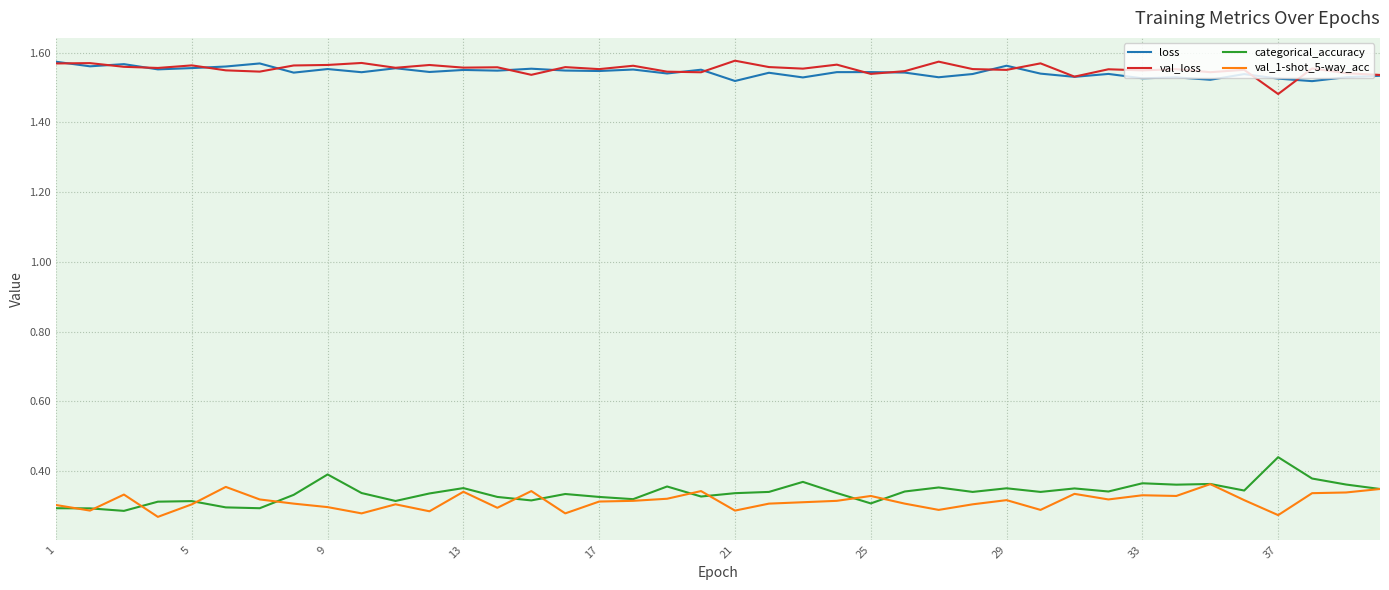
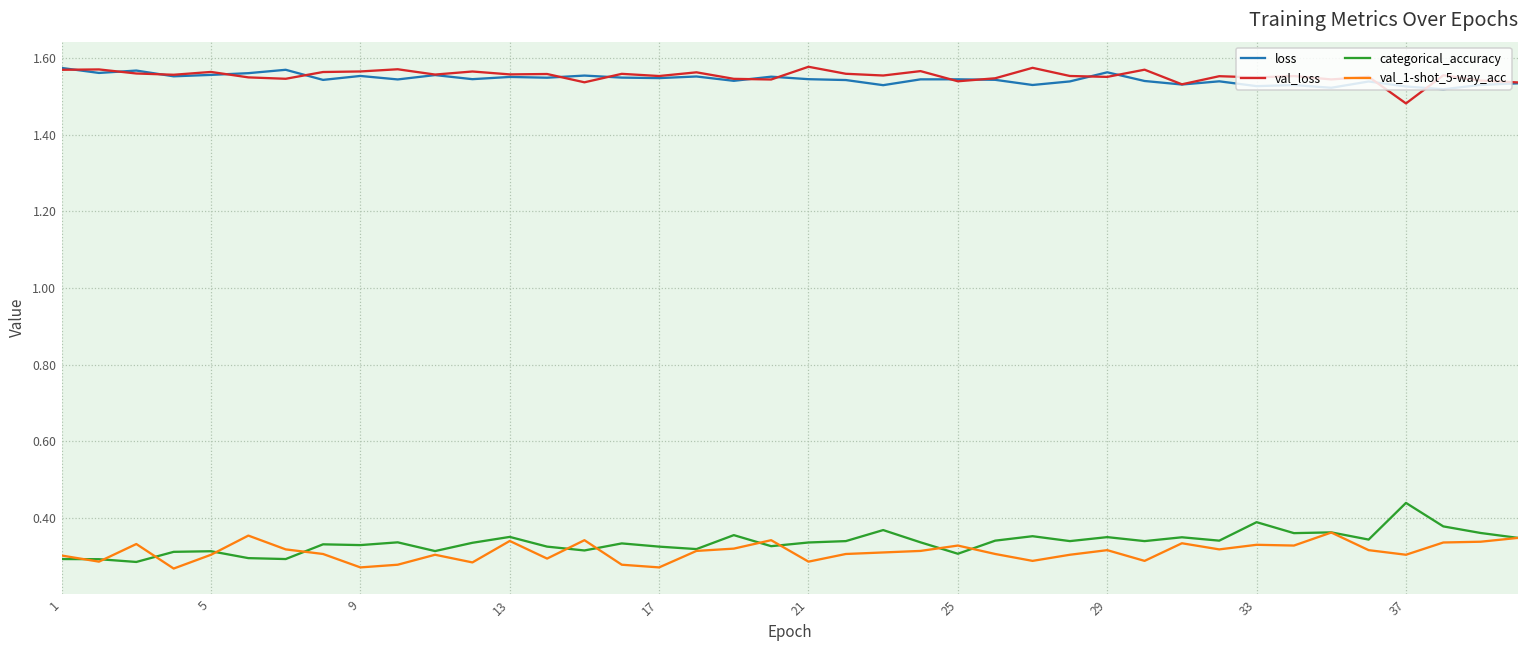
  {
    "loss": {
      "5": 1.56,
      "9": 1.55,
-     "21": 1.52,
+     "21": 1.54,
      "29": 1.56,
      "33": 1.53,
      "37": 1.53
    },
    "val_loss": {
      "5": 1.56,
      "9": 1.56,
      "21": 1.58,
      "29": 1.55,
      "37": 1.48
    },
    "categorical_accuracy": {
      "1": 0.29,
      "5": 0.31,
-     "9": 0.39,
+     "9": 0.33,
      "13": 0.35,
      "17": 0.33,
      "21": 0.34,
      "25": 0.31,
      "29": 0.35,
-     "33": 0.36,
+     "33": 0.39,
      "37": 0.44
    },
    "val_1-shot_5-way_acc": {
      "1": 0.30,
      "5": 0.30,
-     "9": 0.30,
+     "9": 0.27,
      "13": 0.34,
-     "17": 0.31,
+     "17": 0.27,
      "21": 0.29,
      "25": 0.33,
      "29": 0.32,
      "33": 0.33,
-     "37": 0.27
+     "37": 0.30
    }
  }
